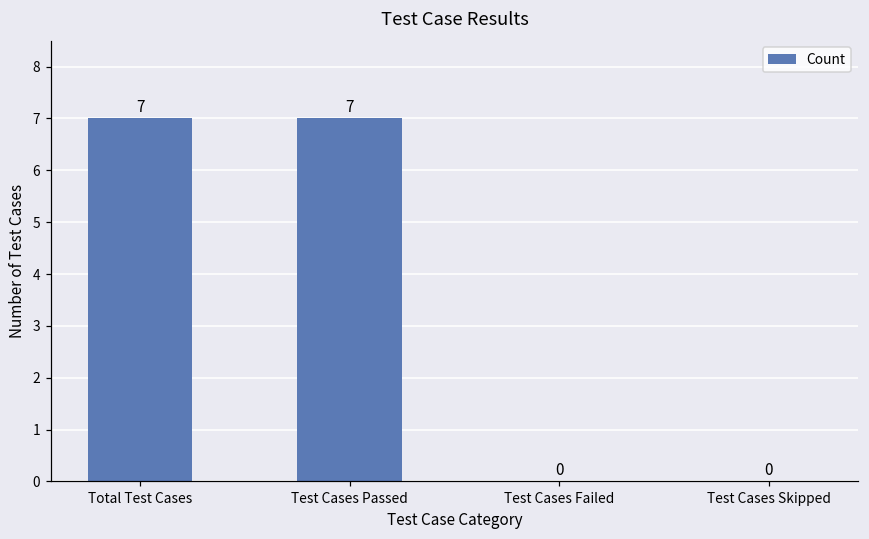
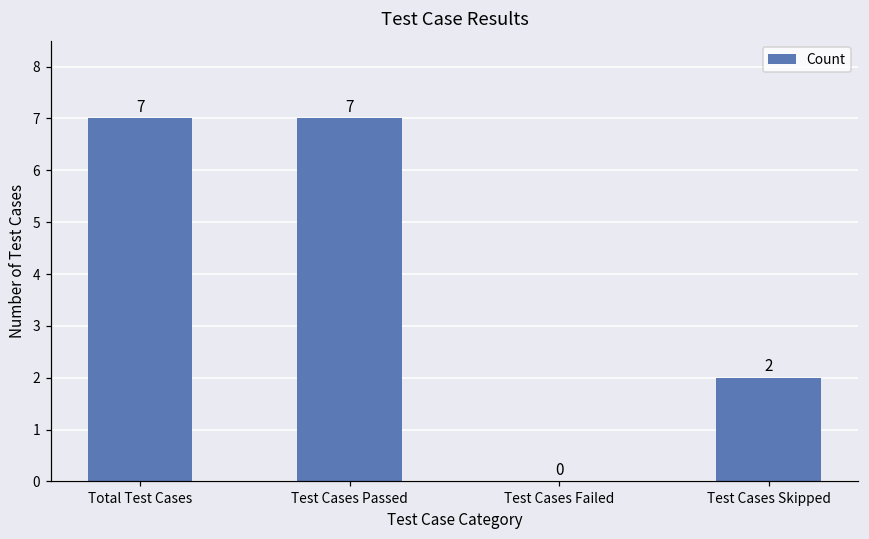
  {
    "Total Test Cases": 7,
    "Test Cases Passed": 7,
    "Test Cases Failed": 0,
-   "Test Cases Skipped": 0
+   "Test Cases Skipped": 2
  }
